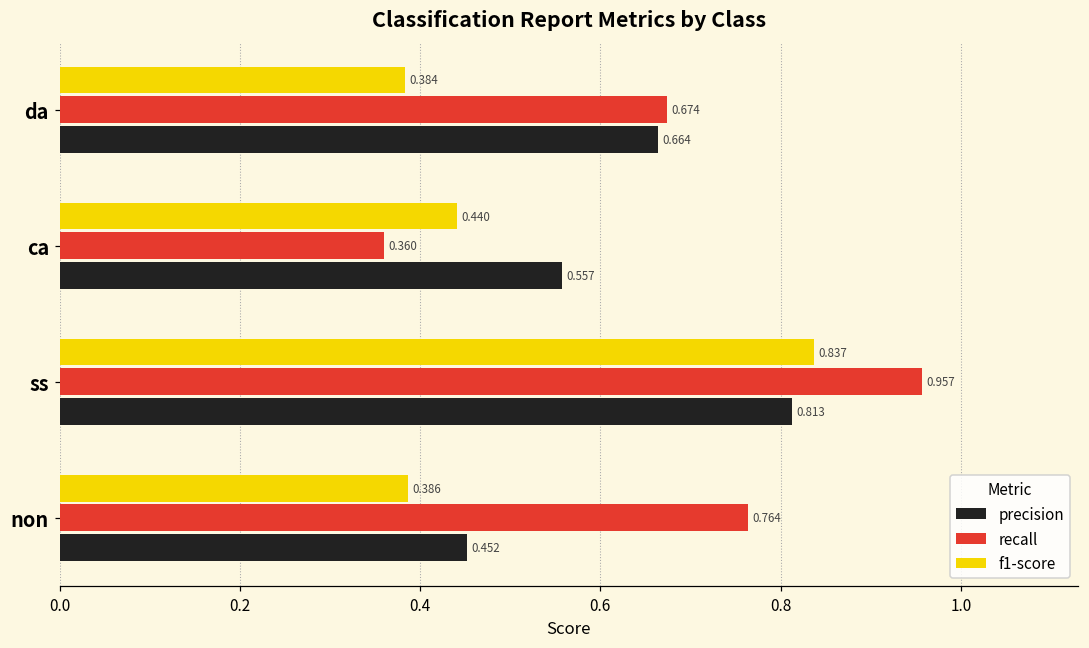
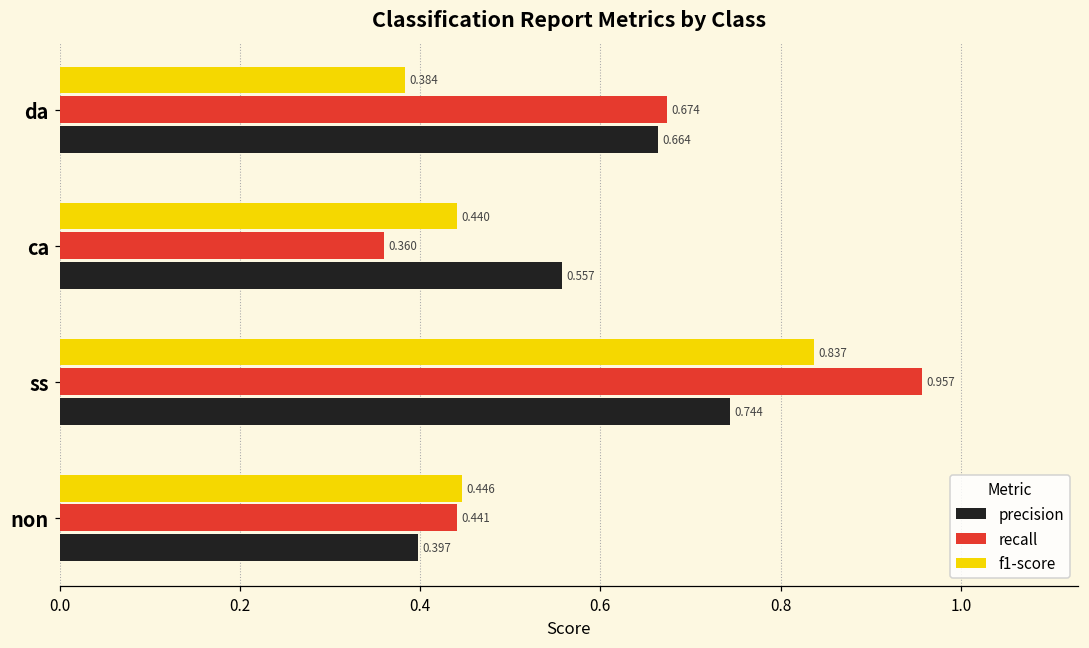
  {
    "precision": {
      "da": 0.664,
      "ca": 0.557,
-     "ss": 0.813,
-     "non": 0.452
+     "ss": 0.744,
+     "non": 0.397
    },
    "recall": {
      "da": 0.674,
      "ca": 0.360,
      "ss": 0.957,
-     "non": 0.764
+     "non": 0.441
    },
    "f1-score": {
      "da": 0.384,
      "ca": 0.440,
      "ss": 0.837,
-     "non": 0.386
+     "non": 0.446
    }
  }
